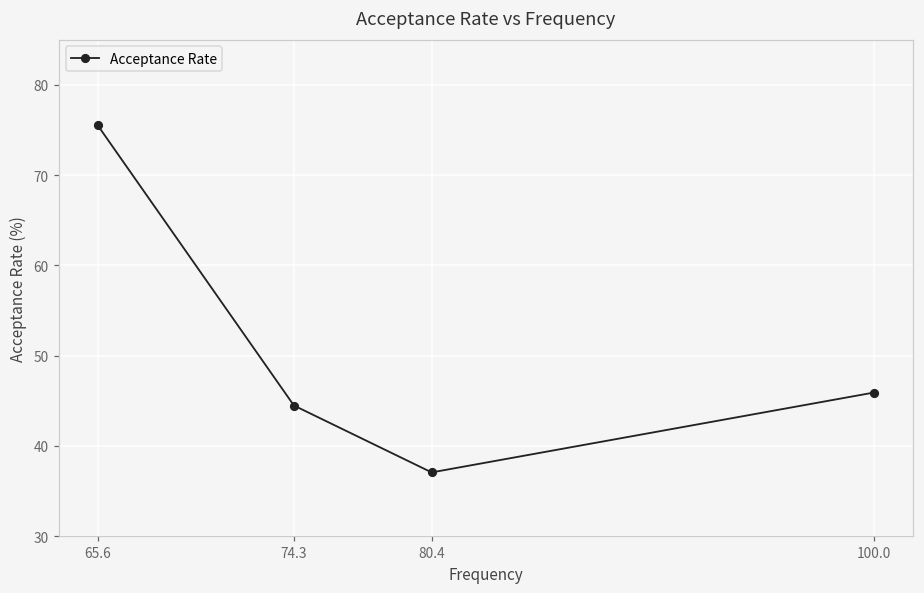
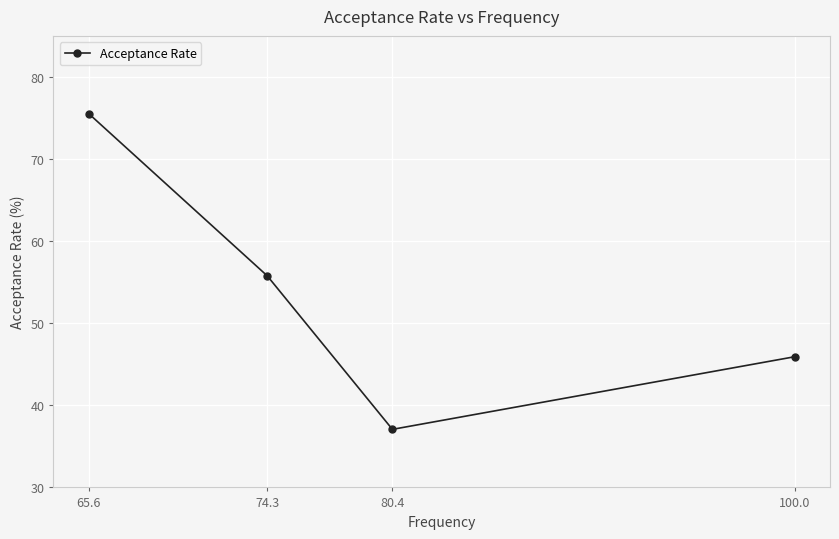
  {
    "65.6": 76,
-   "74.3": 44,
+   "74.3": 56,
    "80.4": 37,
    "100.0": 46
  }
